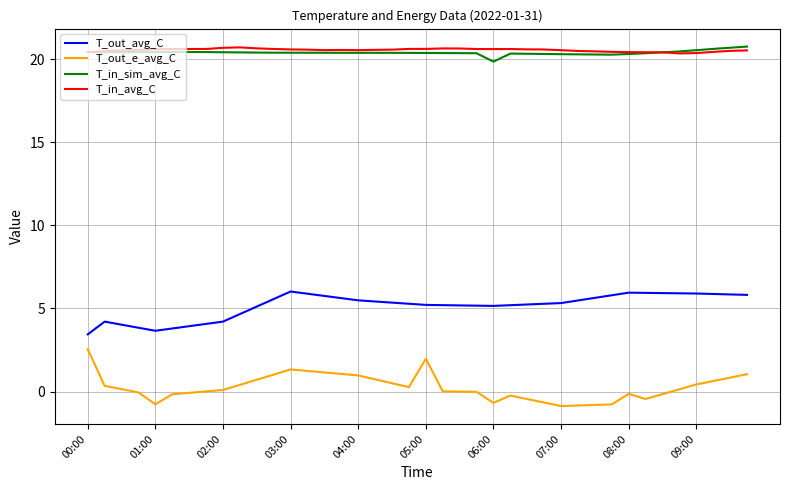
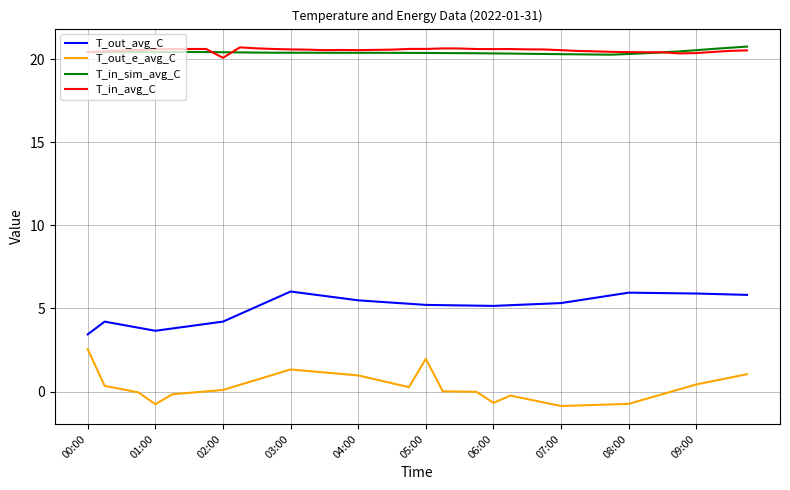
  {
    "T_out_avg_C": {
      "00:00": 3.4,
      "01:00": 3.7,
      "02:00": 4.2,
      "03:00": 6.0,
      "04:00": 5.5,
      "05:00": 5.2,
      "06:00": 5.2,
      "07:00": 5.3,
      "08:00": 6.0,
      "09:00": 5.9
    },
    "T_out_e_avg_C": {
      "00:00": 2.6,
      "01:00": -0.8,
      "02:00": 0.1,
      "03:00": 1.3,
      "04:00": 1.0,
      "05:00": 2.0,
      "06:00": -0.7,
      "07:00": -0.9,
-     "08:00": -0.1,
+     "08:00": -0.7,
      "09:00": 0.4
    },
    "T_in_sim_avg_C": {
      "02:00": 20.4,
      "03:00": 20.4,
      "04:00": 20.4,
      "05:00": 20.4,
-     "06:00": 19.9,
+     "06:00": 20.3,
      "07:00": 20.3,
      "09:00": 20.5
    },
    "T_in_avg_C": {
-     "02:00": 20.7,
+     "02:00": 20.1,
      "03:00": 20.6,
      "04:00": 20.5,
      "05:00": 20.6,
      "06:00": 20.6,
      "07:00": 20.5,
      "09:00": 20.4
    }
  }
